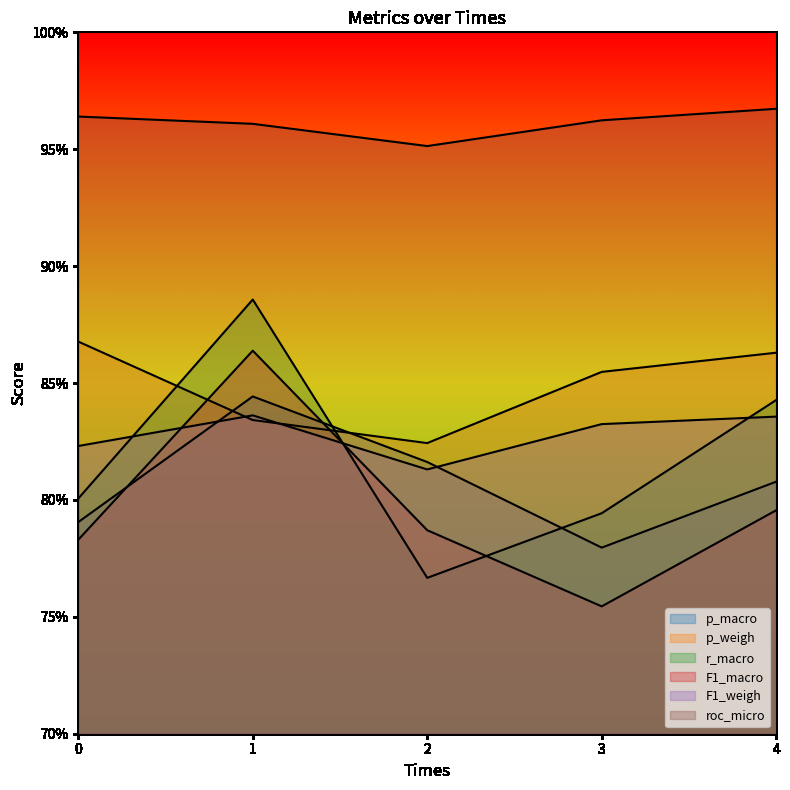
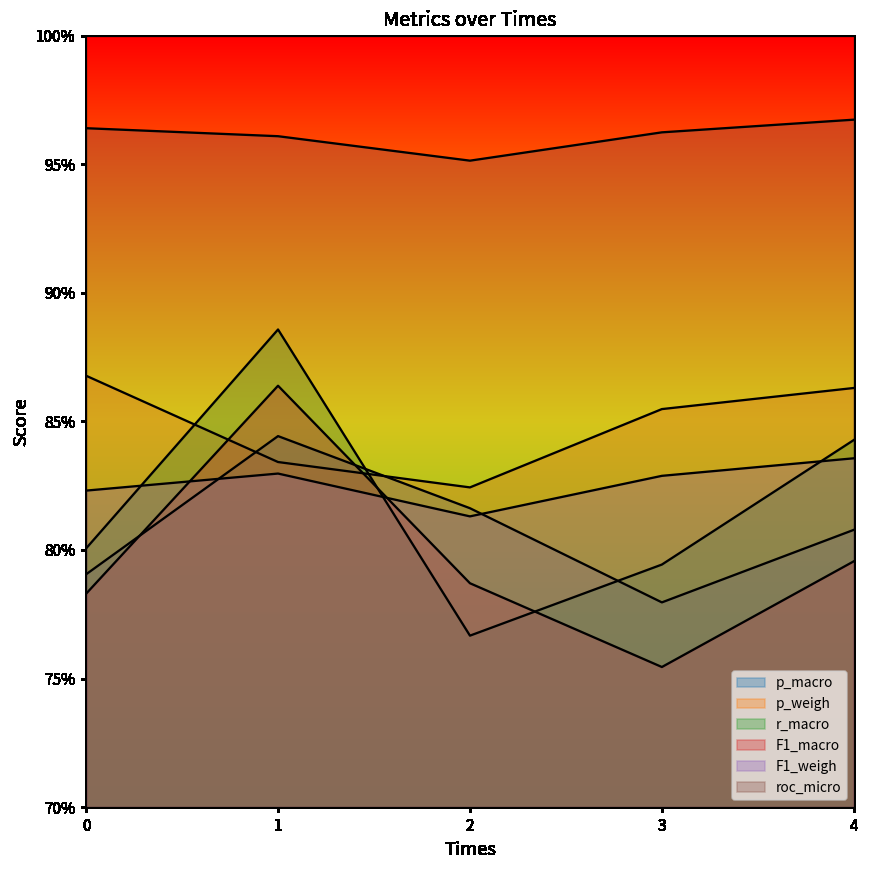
  {
    "p_macro": {
      "0": "79.1%",
      "1": "84.4%",
      "2": "81.6%",
      "3": "78.0%",
      "4": "80.8%"
    },
    "r_macro": {
      "0": "80.1%",
      "1": "88.6%",
      "2": "76.7%",
      "3": "79.4%",
      "4": "84.3%"
    },
    "F1_weigh": {
      "0": "82.3%",
-     "1": "83.6%",
+     "1": "83.0%",
      "2": "81.3%",
-     "3": "83.2%",
+     "3": "82.9%",
      "4": "83.6%"
    }
  }
